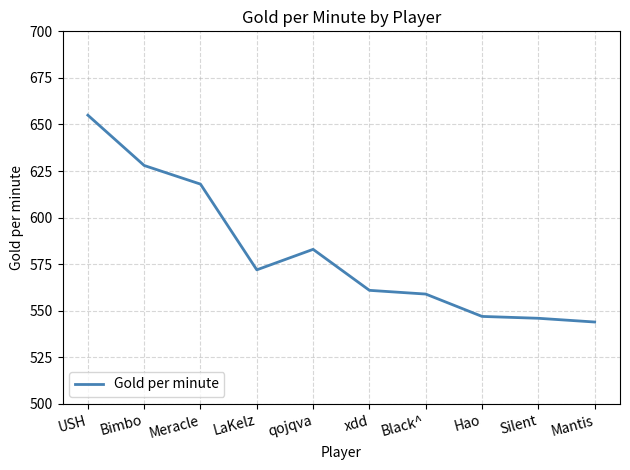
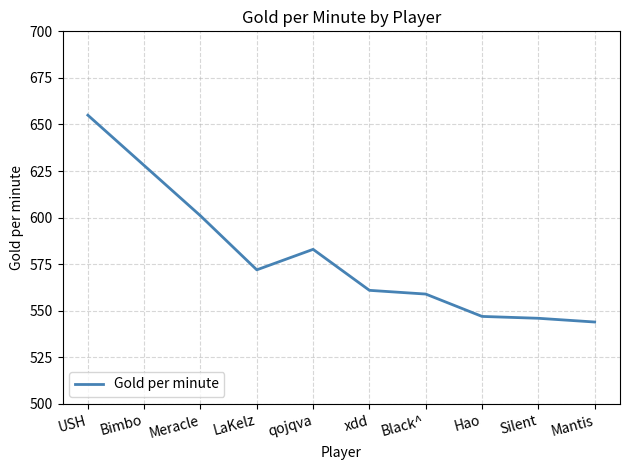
  {
    "USH": 655,
    "Bimbo": 628,
-   "Meracle": 618,
+   "Meracle": 601,
    "LaKelz": 572,
    "qojqva": 583,
    "xdd": 561,
    "Black^": 559,
    "Hao": 547,
    "Silent": 546,
    "Mantis": 544
  }
